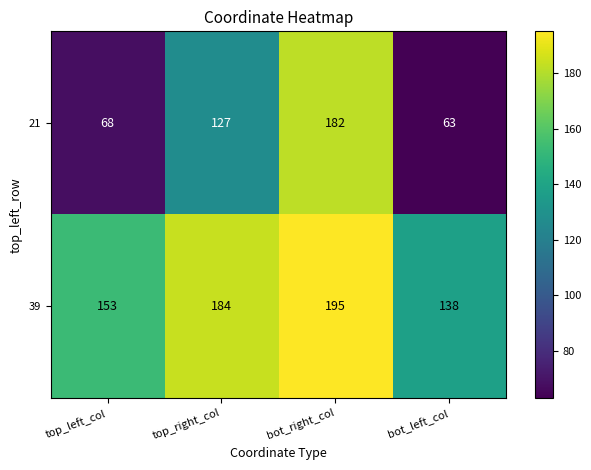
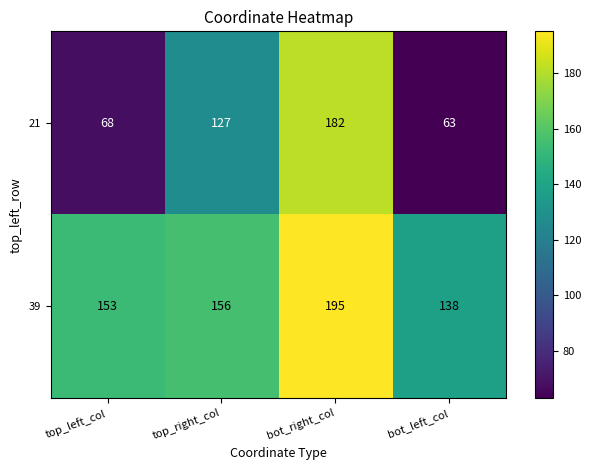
  {
    "21": {
      "top_left_col": 68,
      "top_right_col": 127,
      "bot_right_col": 182,
      "bot_left_col": 63
    },
    "39": {
      "top_left_col": 153,
-     "top_right_col": 184,
+     "top_right_col": 156,
      "bot_right_col": 195,
      "bot_left_col": 138
    }
  }
